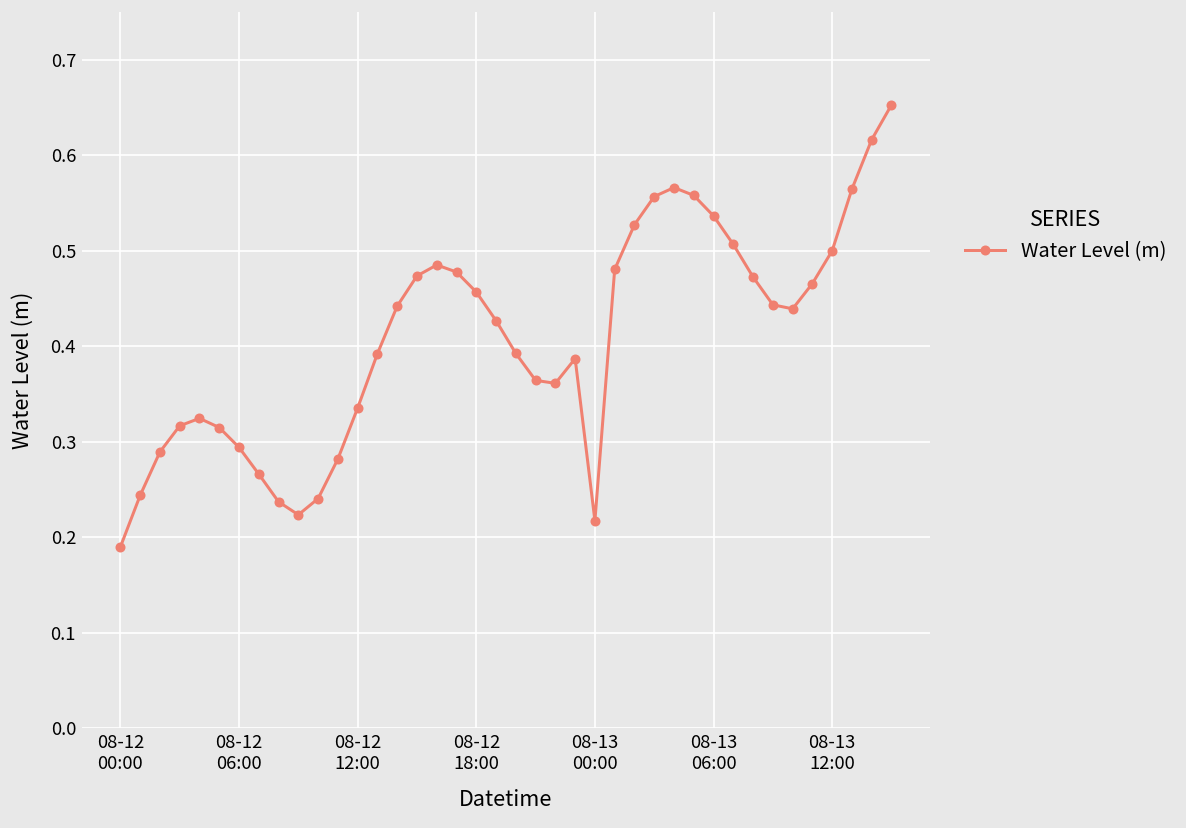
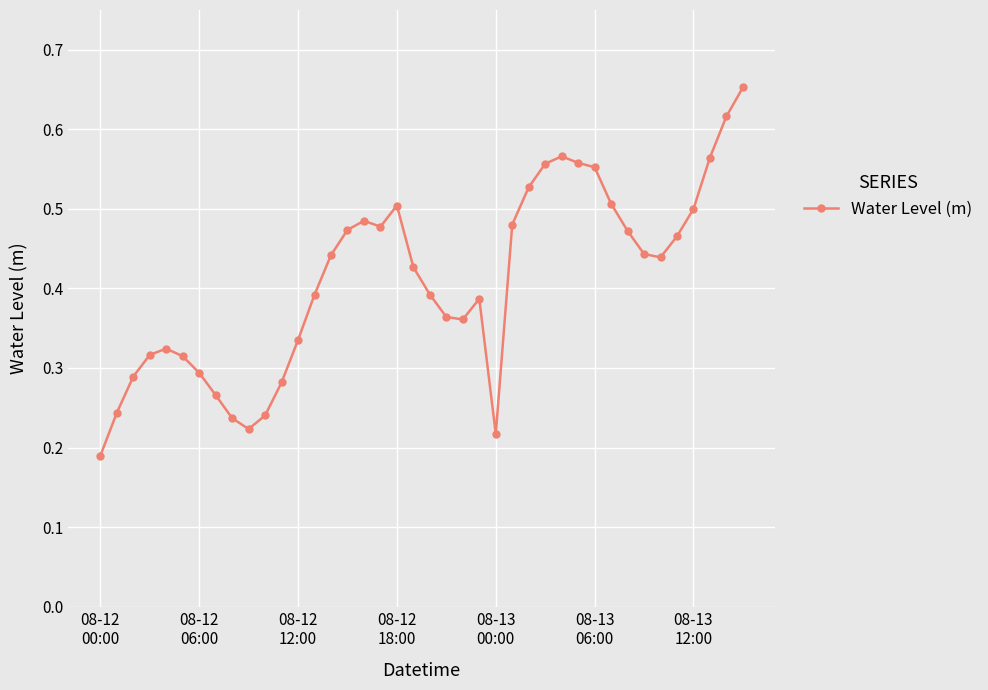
  {
    "08-12 00:00": 0.19,
    "08-12 06:00": 0.29,
    "08-12 12:00": 0.34,
-   "08-12 18:00": 0.46,
+   "08-12 18:00": 0.50,
    "08-13 00:00": 0.22,
-   "08-13 06:00": 0.54,
+   "08-13 06:00": 0.55,
    "08-13 12:00": 0.50
  }
